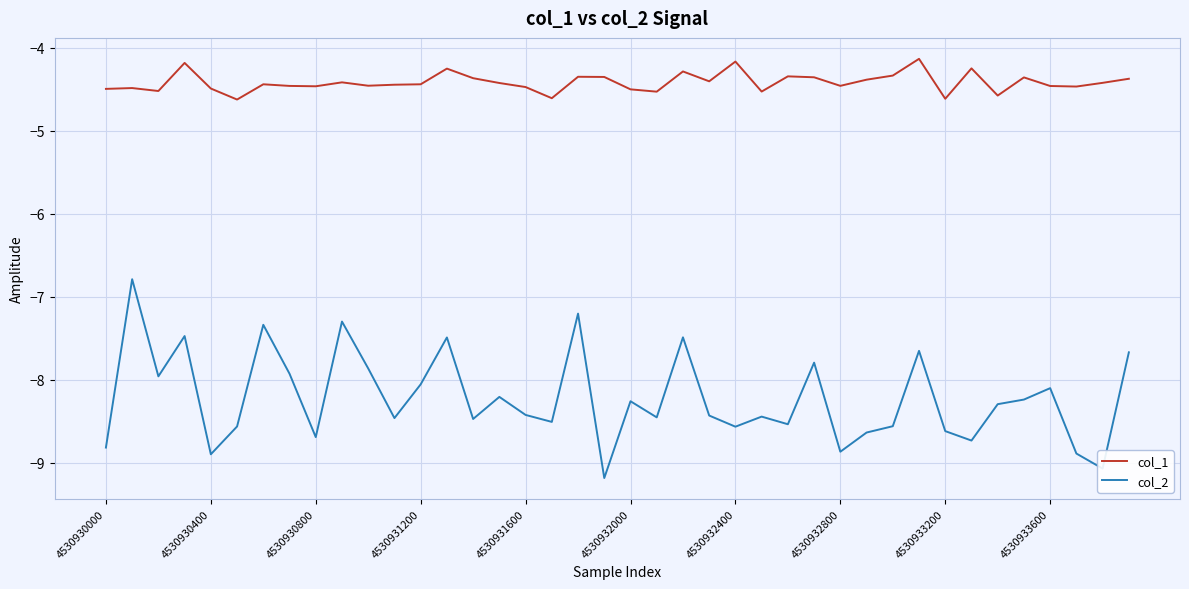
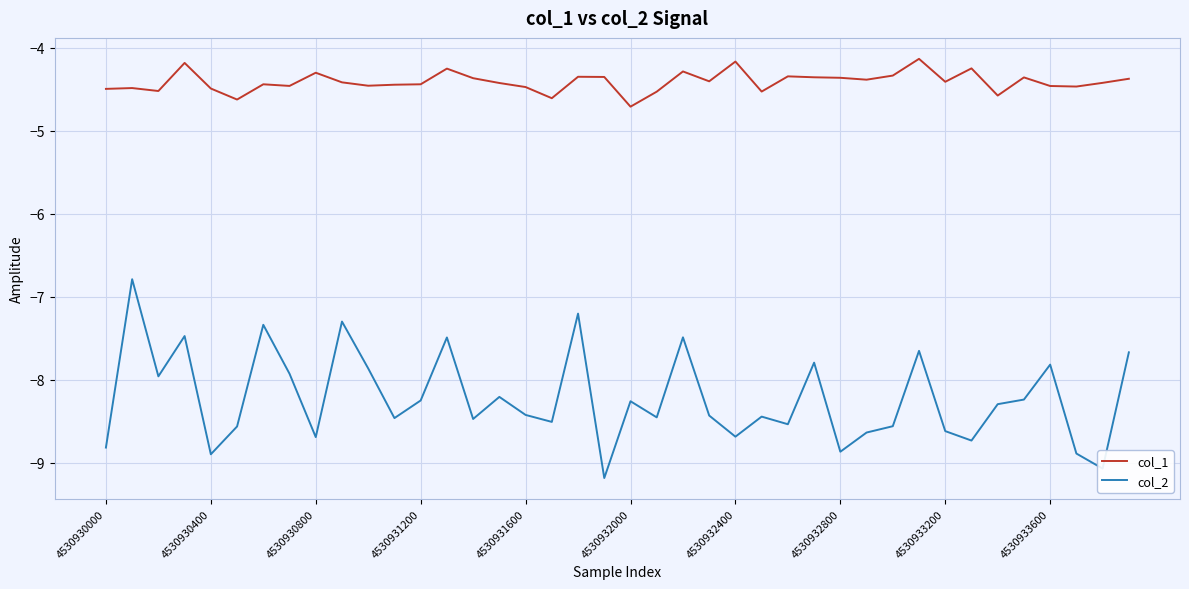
  {
    "col_1": {
      "4530930000": -4.5,
      "4530930400": -4.5,
-     "4530930800": -4.5,
+     "4530930800": -4.3,
      "4530931200": -4.4,
      "4530931600": -4.5,
-     "4530932000": -4.5,
+     "4530932000": -4.7,
      "4530932400": -4.2,
-     "4530932800": -4.5,
-     "4530933200": -4.6,
+     "4530932800": -4.4,
+     "4530933200": -4.4,
      "4530933600": -4.5
    },
    "col_2": {
      "4530930000": -8.8,
      "4530930400": -8.9,
      "4530930800": -8.7,
-     "4530931200": -8.1,
+     "4530931200": -8.2,
      "4530931600": -8.4,
      "4530932000": -8.3,
-     "4530932400": -8.6,
+     "4530932400": -8.7,
      "4530932800": -8.9,
      "4530933200": -8.6,
-     "4530933600": -8.1
+     "4530933600": -7.8
    }
  }
